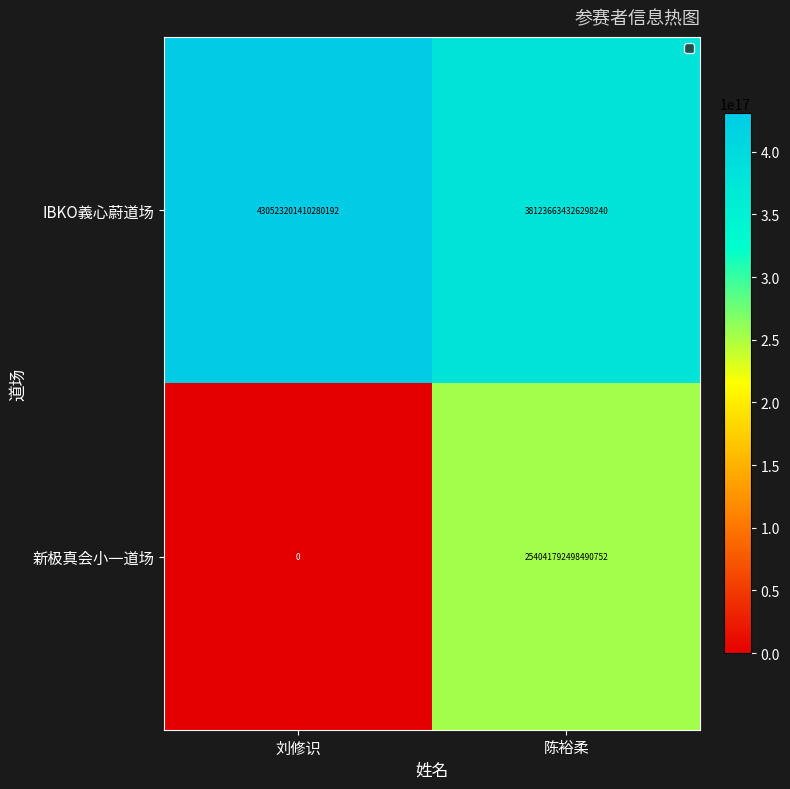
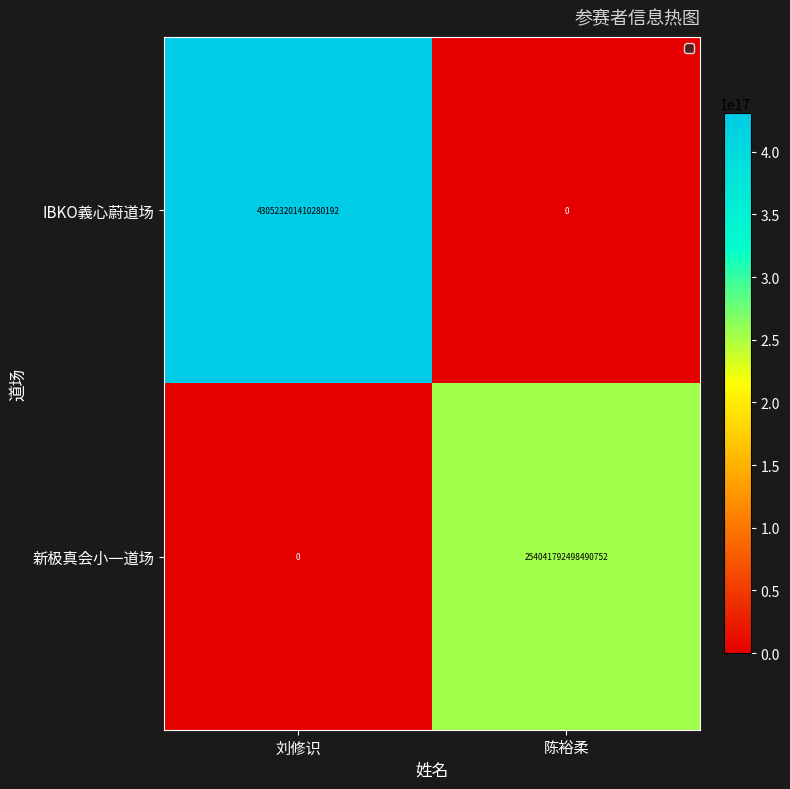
  {
    "IBKO義心蔚道场": {
      "刘修识": 430523201410280192,
-     "陈裕柔": 381236634326298240
+     "陈裕柔": 0
    },
    "新极真会小一道场": {
      "刘修识": 0,
      "陈裕柔": 254041792498490752
    }
  }
